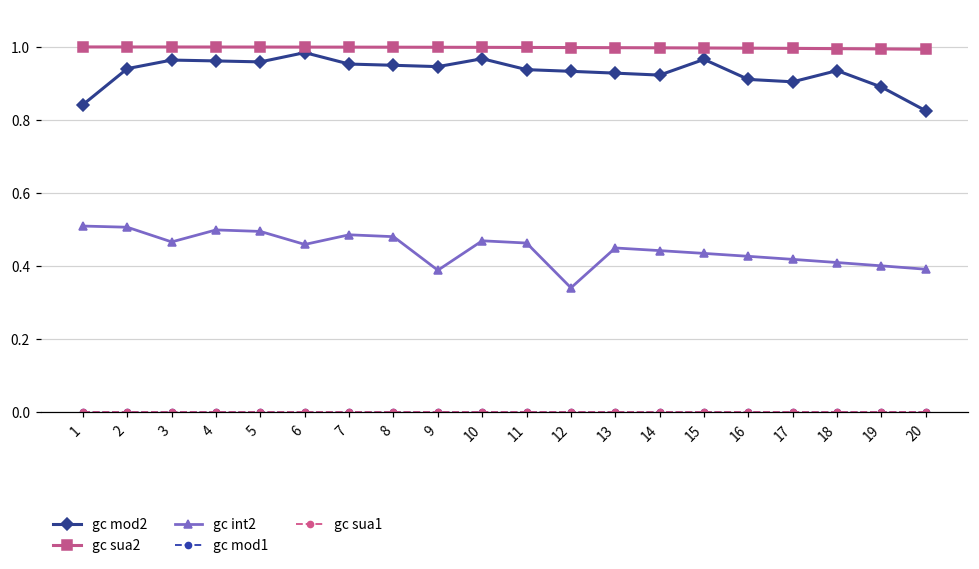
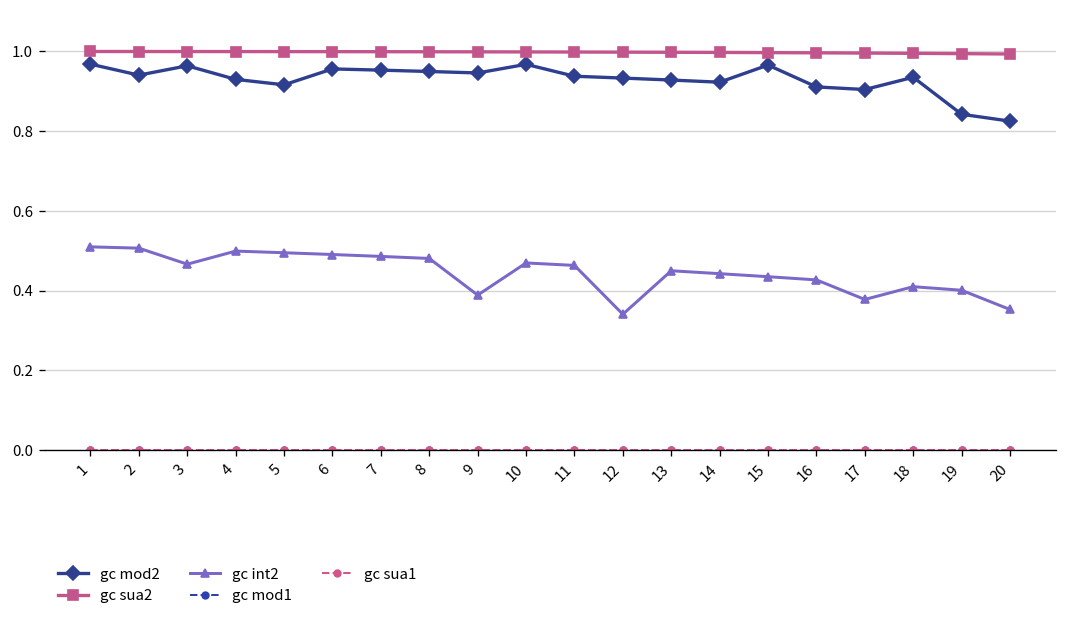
  {
    "gc mod2": {
-     "1": 0.84,
+     "1": 0.97,
      "2": 0.94,
      "3": 0.96,
-     "4": 0.96,
-     "5": 0.96,
-     "6": 0.98,
+     "4": 0.93,
+     "5": 0.92,
+     "6": 0.96,
      "7": 0.95,
      "8": 0.95,
      "9": 0.95,
      "10": 0.97,
      "11": 0.94,
      "12": 0.93,
      "13": 0.93,
      "14": 0.92,
      "15": 0.97,
      "16": 0.91,
      "17": 0.90,
      "18": 0.94,
-     "19": 0.89,
+     "19": 0.84,
      "20": 0.82
    },
    "gc int2": {
      "1": 0.51,
      "2": 0.51,
      "3": 0.47,
      "4": 0.50,
      "5": 0.49,
-     "6": 0.46,
+     "6": 0.49,
      "7": 0.49,
      "8": 0.48,
      "9": 0.39,
      "10": 0.47,
      "11": 0.46,
      "12": 0.34,
      "13": 0.45,
      "14": 0.44,
      "15": 0.43,
      "16": 0.43,
-     "17": 0.42,
+     "17": 0.38,
      "18": 0.41,
      "19": 0.40,
-     "20": 0.39
+     "20": 0.35
    }
  }
